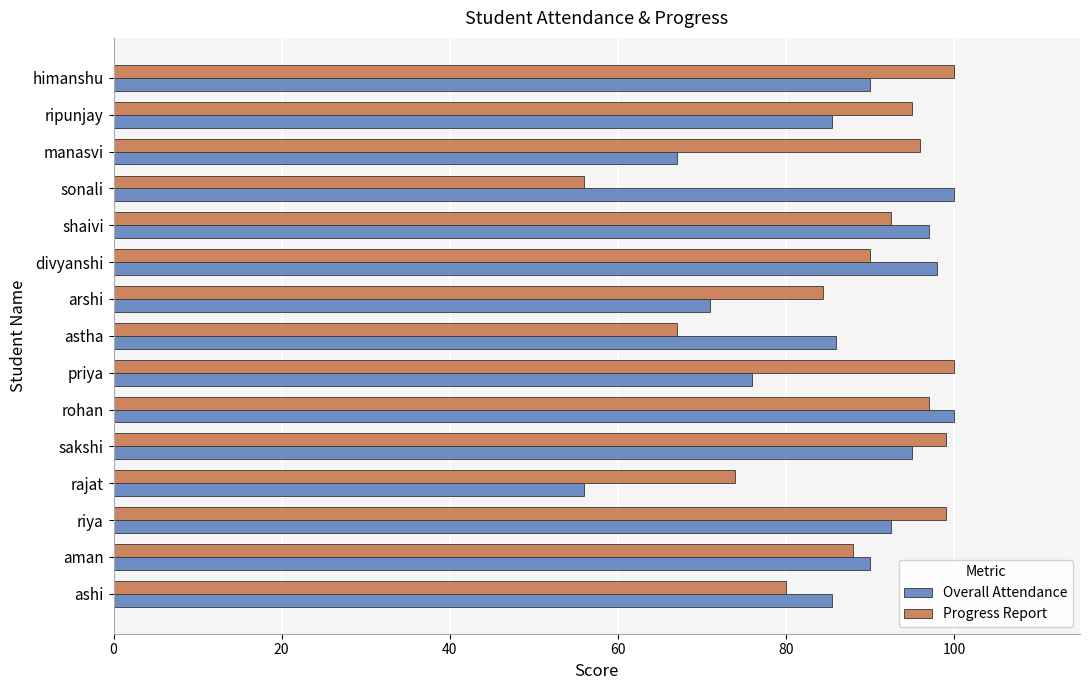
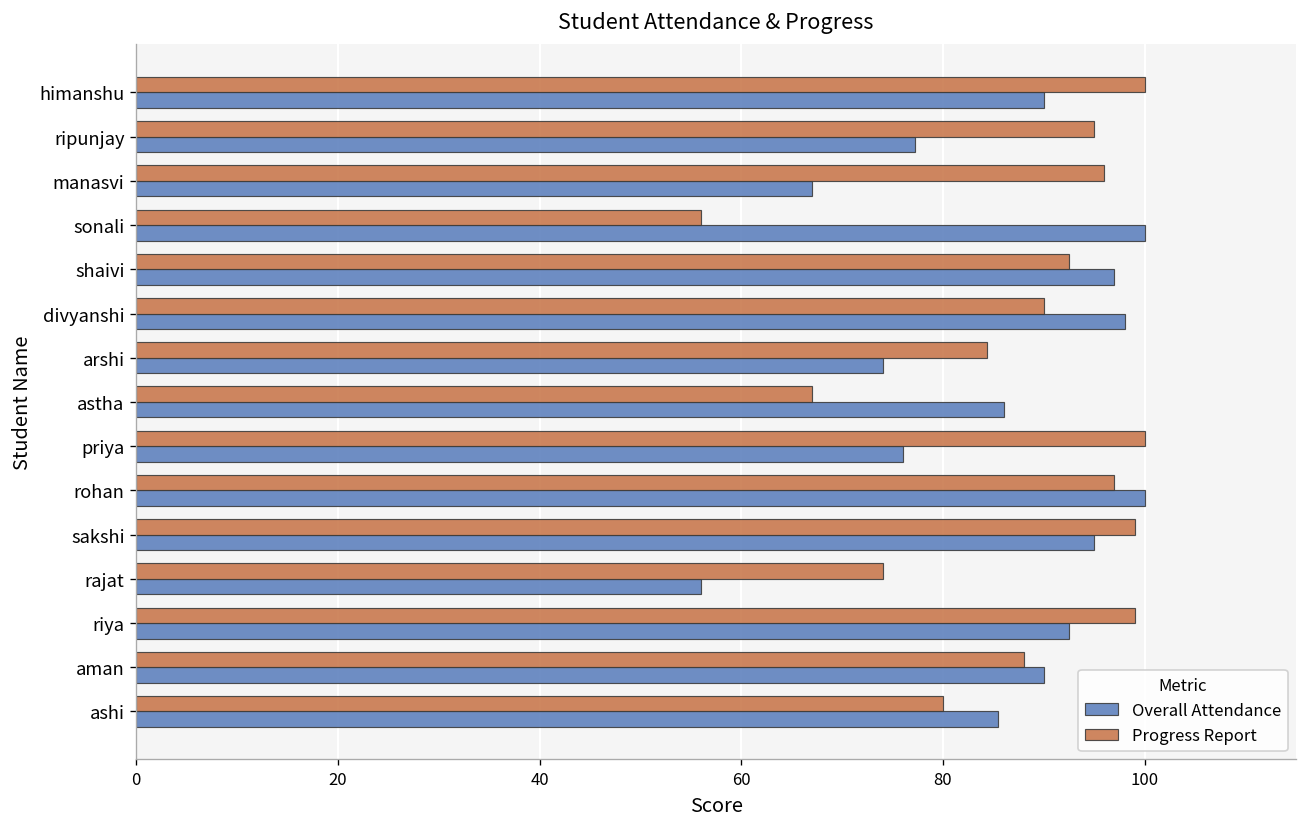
  {
    "Overall Attendance": {
      "himanshu": 90,
-     "ripunjay": 86,
+     "ripunjay": 77,
      "manasvi": 67,
      "sonali": 100,
      "shaivi": 97,
      "divyanshi": 98,
-     "arshi": 71,
+     "arshi": 74,
      "astha": 86,
      "priya": 76,
      "rohan": 100,
      "sakshi": 95,
      "rajat": 56,
      "riya": 93,
      "aman": 90,
      "ashi": 86
    },
    "Progress Report": {
      "himanshu": 100,
      "ripunjay": 95,
      "manasvi": 96,
      "sonali": 56,
      "shaivi": 93,
      "divyanshi": 90,
      "arshi": 84,
      "astha": 67,
      "priya": 100,
      "rohan": 97,
      "sakshi": 99,
      "rajat": 74,
      "riya": 99,
      "aman": 88,
      "ashi": 80
    }
  }
